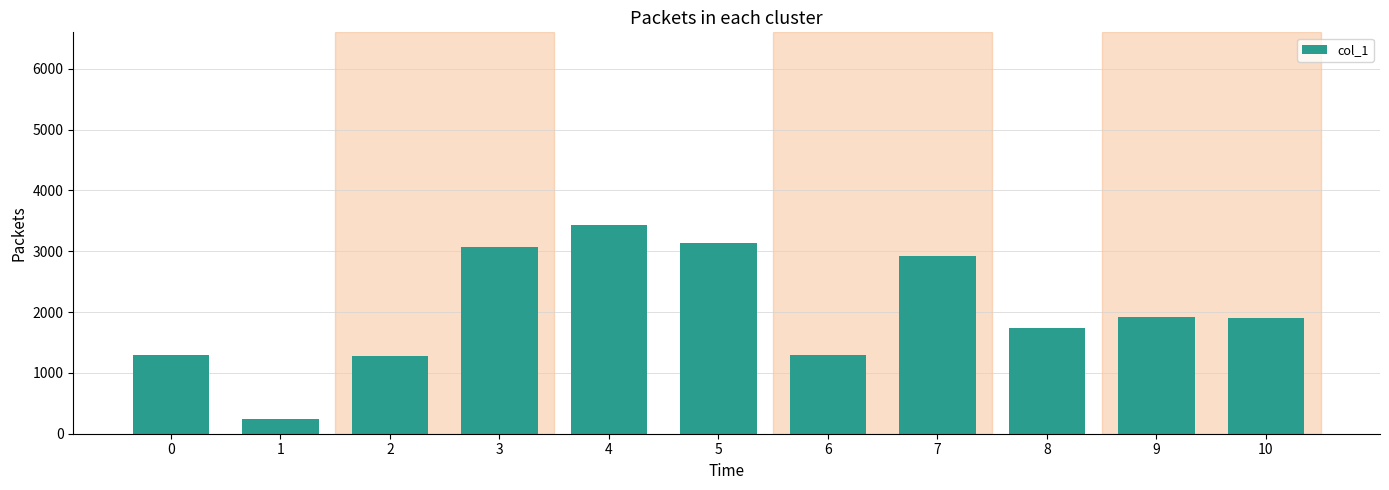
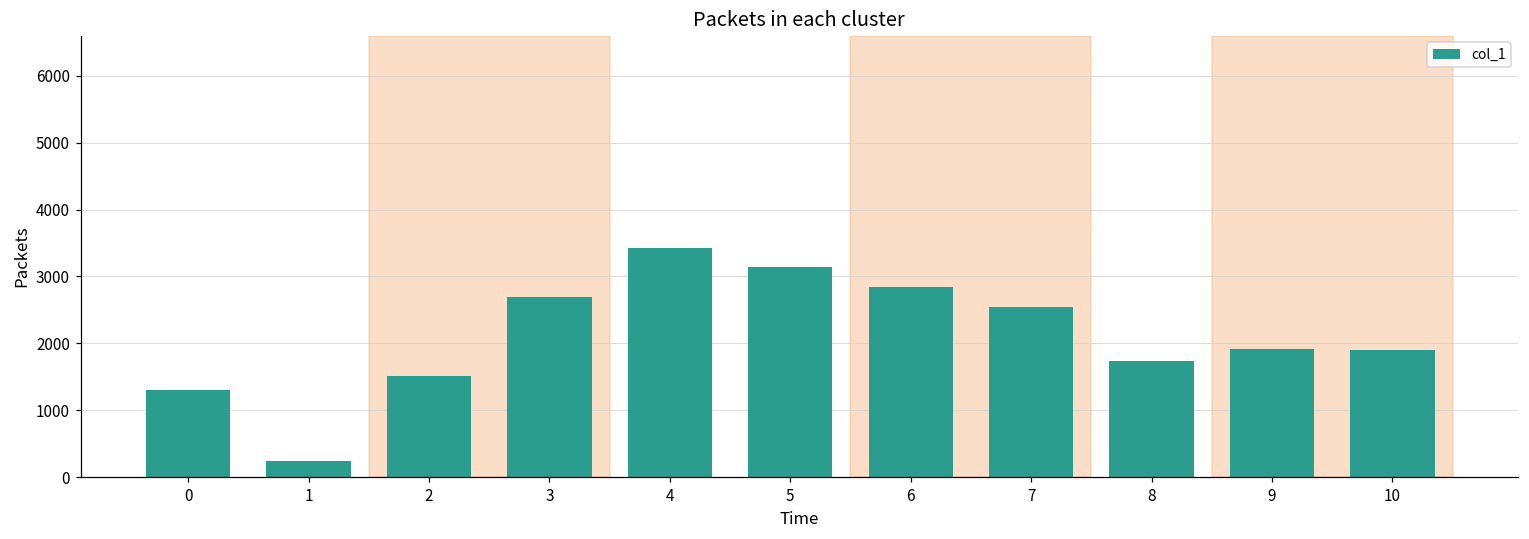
  {
    "0": 1300,
    "1": 200,
-   "2": 1300,
-   "3": 3100,
+   "2": 1500,
+   "3": 2700,
    "4": 3400,
    "5": 3100,
-   "6": 1300,
-   "7": 2900,
+   "6": 2800,
+   "7": 2500,
    "8": 1700,
    "9": 1900,
    "10": 1900
  }
